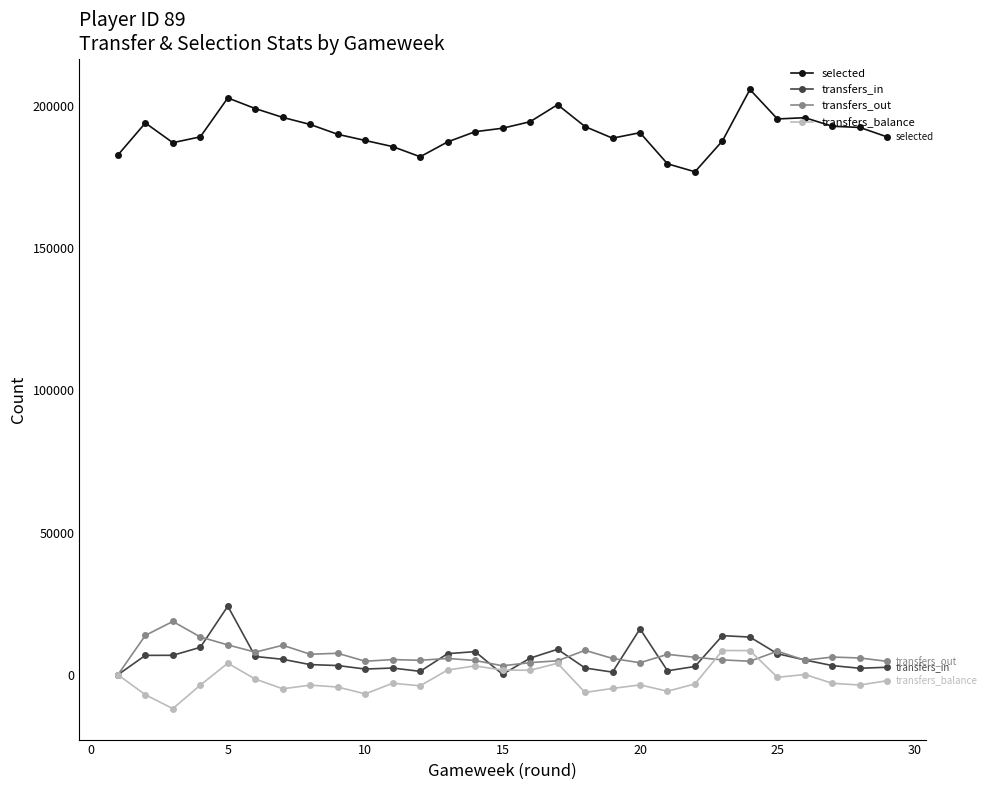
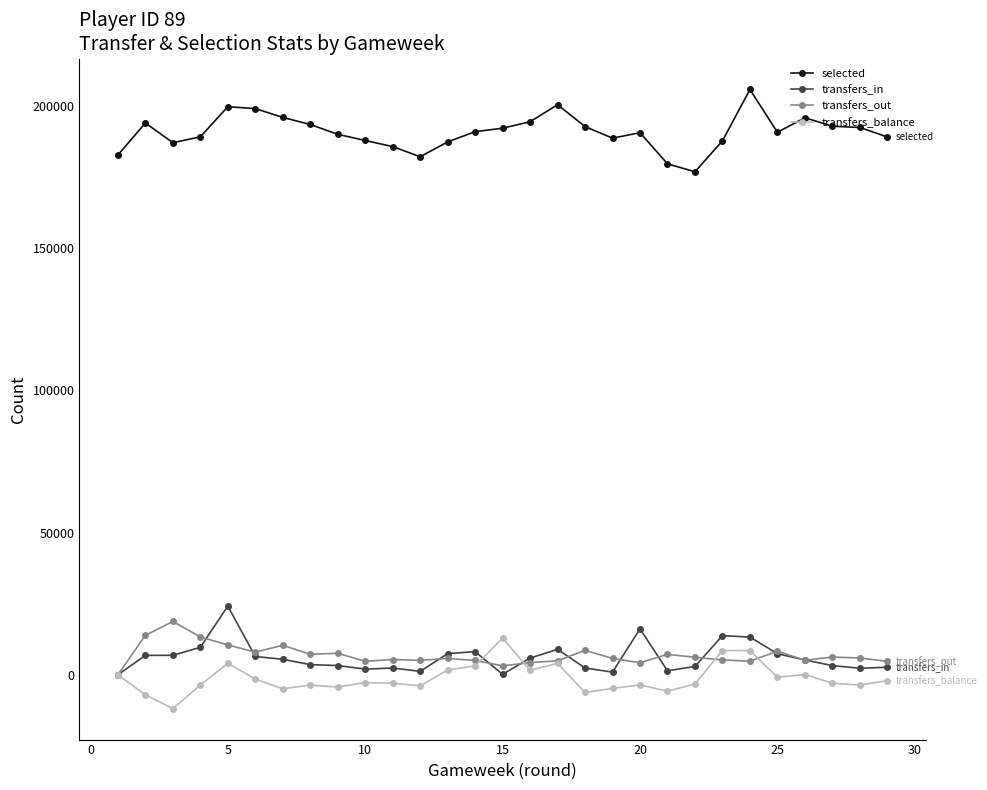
  {
    "selected": {
-     "5": 203000,
+     "5": 200000,
      "10": 188000,
      "15": 192000,
      "20": 191000,
-     "25": 195000
+     "25": 191000
    },
    "transfers_in": {
      "5": 24000,
      "10": 2000,
      "15": 0,
      "20": 16000
    },
    "transfers_out": {
      "5": 10000,
      "10": 5000,
      "15": 3000,
      "20": 4000
    },
    "transfers_balance": {
      "5": 4000,
-     "10": -7000,
-     "15": 2000,
+     "10": -3000,
+     "15": 13000,
      "20": -4000,
      "25": -1000
    }
  }
